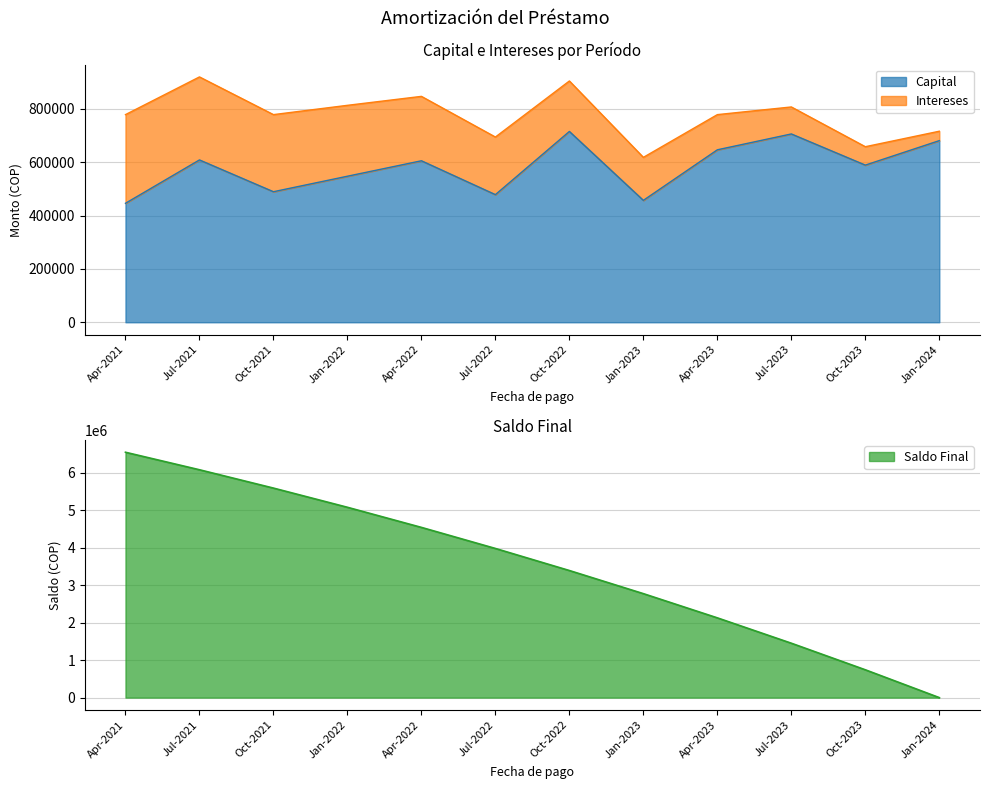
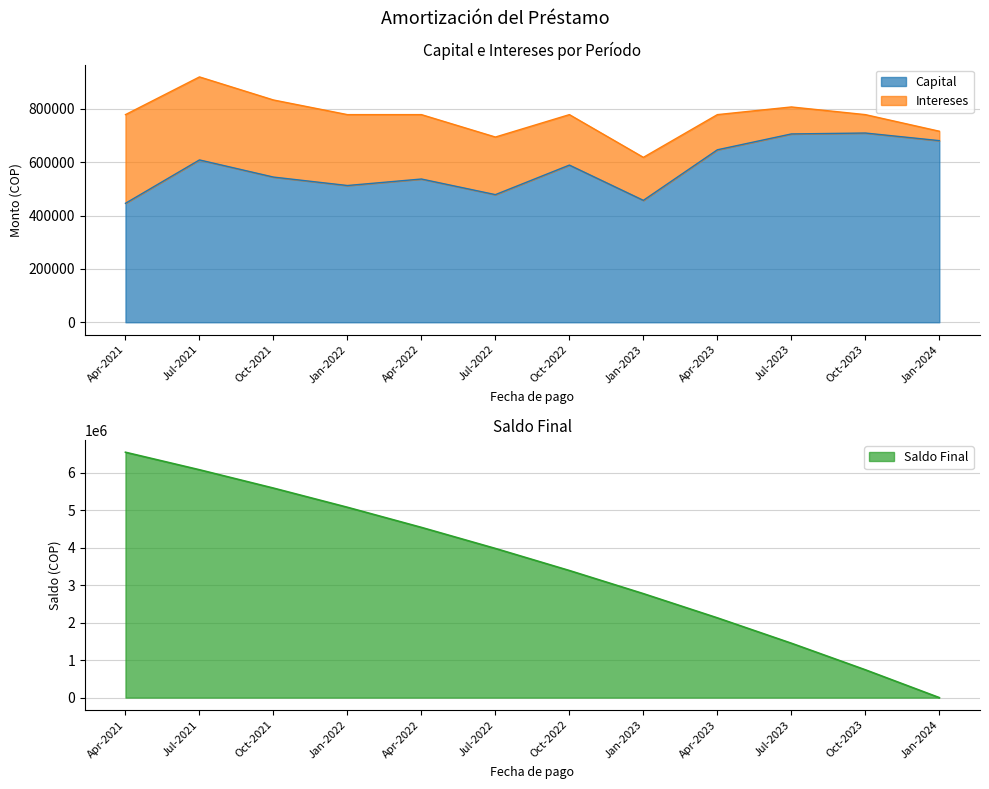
  {
    "Capital e Intereses por Período": {
      "Capital": {
        "Apr-2021": 450000,
        "Jul-2021": 610000,
-       "Oct-2021": 490000,
-       "Jan-2022": 550000,
-       "Apr-2022": 610000,
+       "Oct-2021": 540000,
+       "Jan-2022": 510000,
+       "Apr-2022": 540000,
        "Jul-2022": 480000,
-       "Oct-2022": 720000,
+       "Oct-2022": 590000,
        "Jan-2023": 460000,
        "Apr-2023": 650000,
        "Jul-2023": 710000,
-       "Oct-2023": 590000,
+       "Oct-2023": 710000,
        "Jan-2024": 680000
      },
      "Intereses": {
        "Apr-2021": 330000,
        "Jul-2021": 310000,
        "Oct-2021": 290000,
        "Jan-2022": 270000,
        "Apr-2022": 240000,
        "Jul-2022": 220000,
        "Oct-2022": 190000,
        "Jan-2023": 160000,
        "Apr-2023": 130000,
        "Jul-2023": 100000,
        "Oct-2023": 70000,
        "Jan-2024": 40000
      }
    },
    "Saldo Final": {
      "Apr-2021": 6600000,
      "Jul-2021": 6100000,
      "Oct-2021": 5600000,
      "Jan-2022": 5100000,
      "Apr-2022": 4500000,
      "Jul-2022": 4000000,
      "Oct-2022": 3400000,
      "Jan-2023": 2800000,
      "Apr-2023": 2100000,
      "Jul-2023": 1500000,
      "Oct-2023": 700000,
      "Jan-2024": 0
    }
  }
